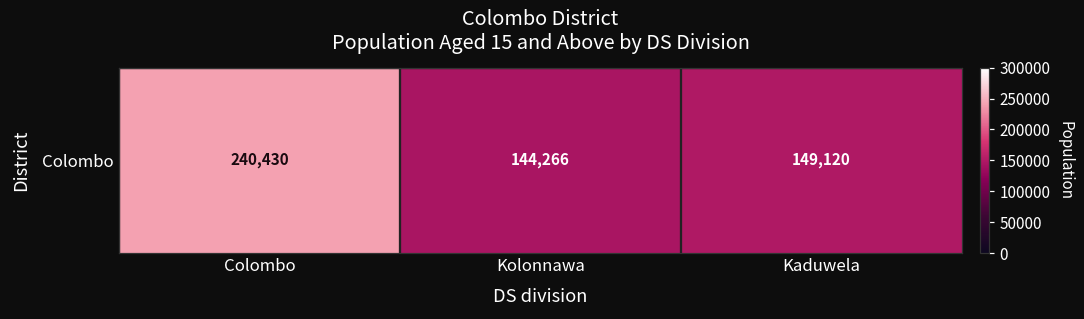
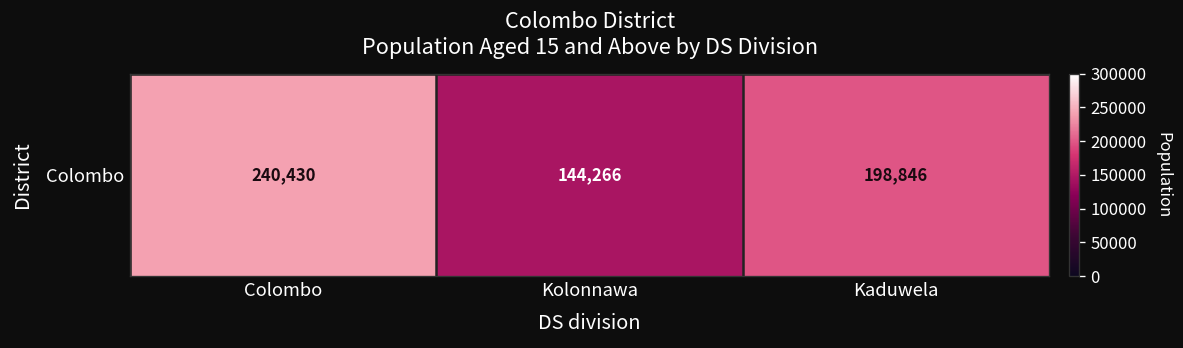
  {
    "Colombo": {
      "Colombo": "240,430",
      "Kolonnawa": "144,266",
-     "Kaduwela": "149,120"
+     "Kaduwela": "198,846"
    }
  }
